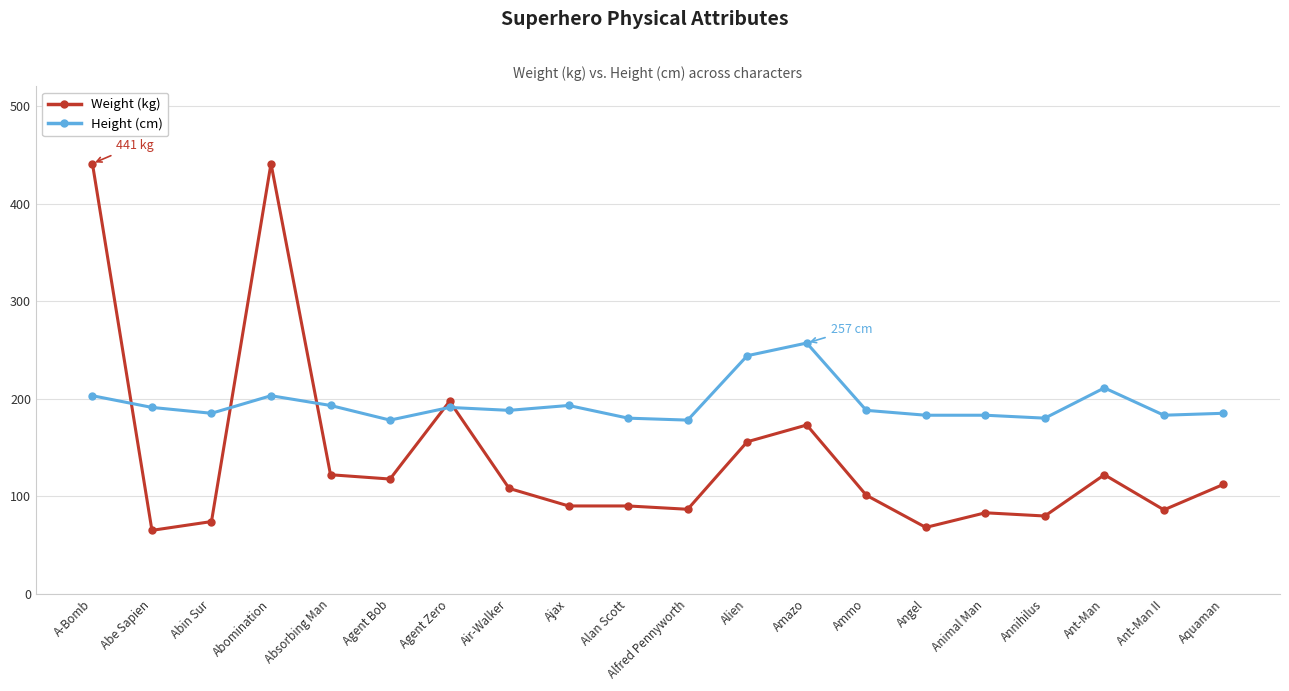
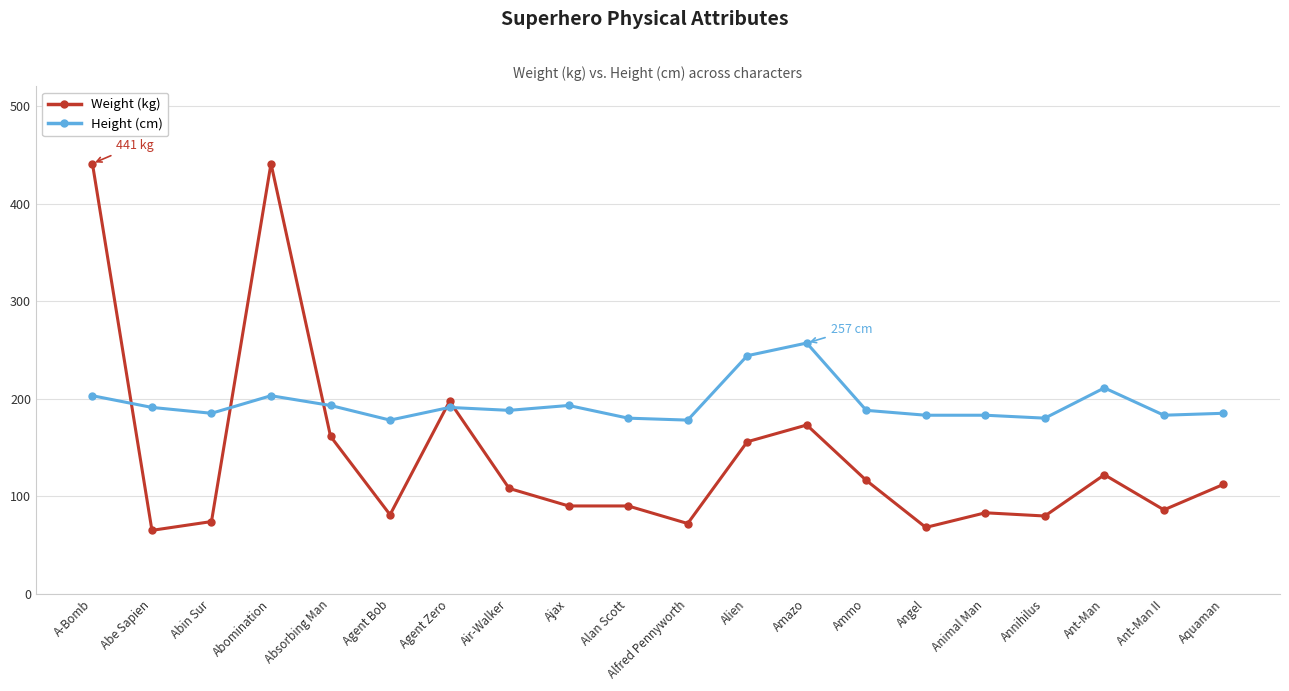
  {
    "Weight (kg)": {
      "Abe Sapien": 70,
      "Abin Sur": 70,
      "Abomination": 440,
-     "Absorbing Man": 120,
-     "Agent Bob": 120,
+     "Absorbing Man": 160,
+     "Agent Bob": 80,
      "Agent Zero": 200,
      "Air-Walker": 110,
      "Ajax": 90,
      "Alan Scott": 90,
-     "Alfred Pennyworth": 90,
+     "Alfred Pennyworth": 70,
      "Alien": 160,
      "Amazo": 170,
-     "Ammo": 100,
+     "Ammo": 120,
      "Angel": 70,
      "Animal Man": 80,
      "Annihilus": 80,
      "Ant-Man": 120,
      "Ant-Man II": 90,
      "Aquaman": 110
    },
    "Height (cm)": {
      "Amazo": 257
    }
  }
